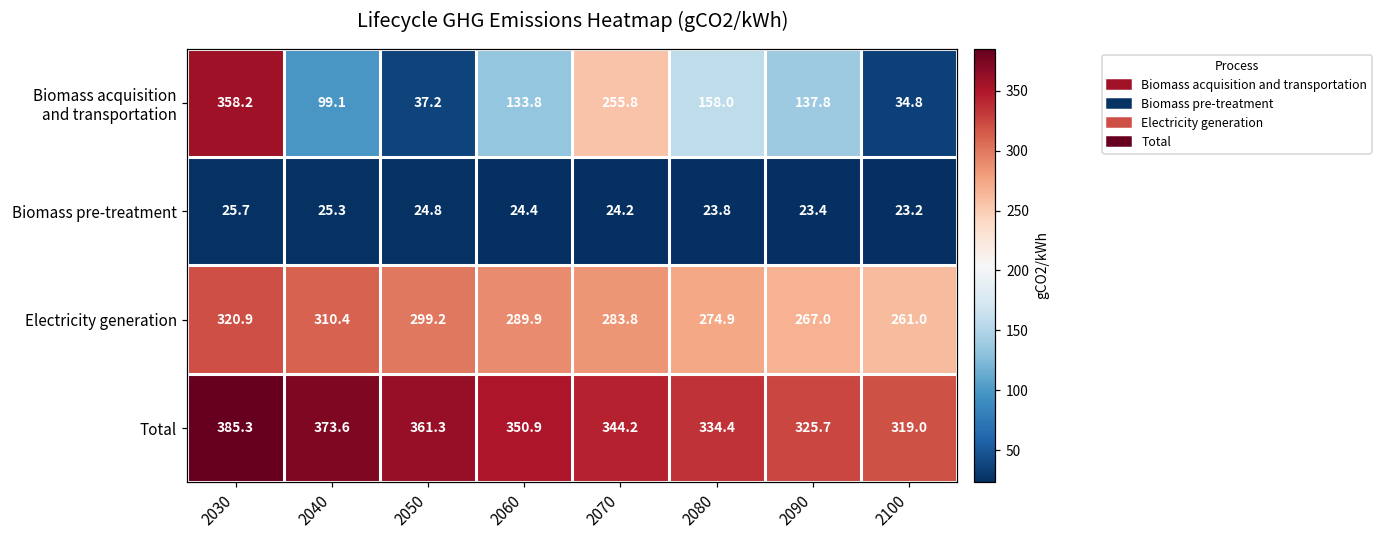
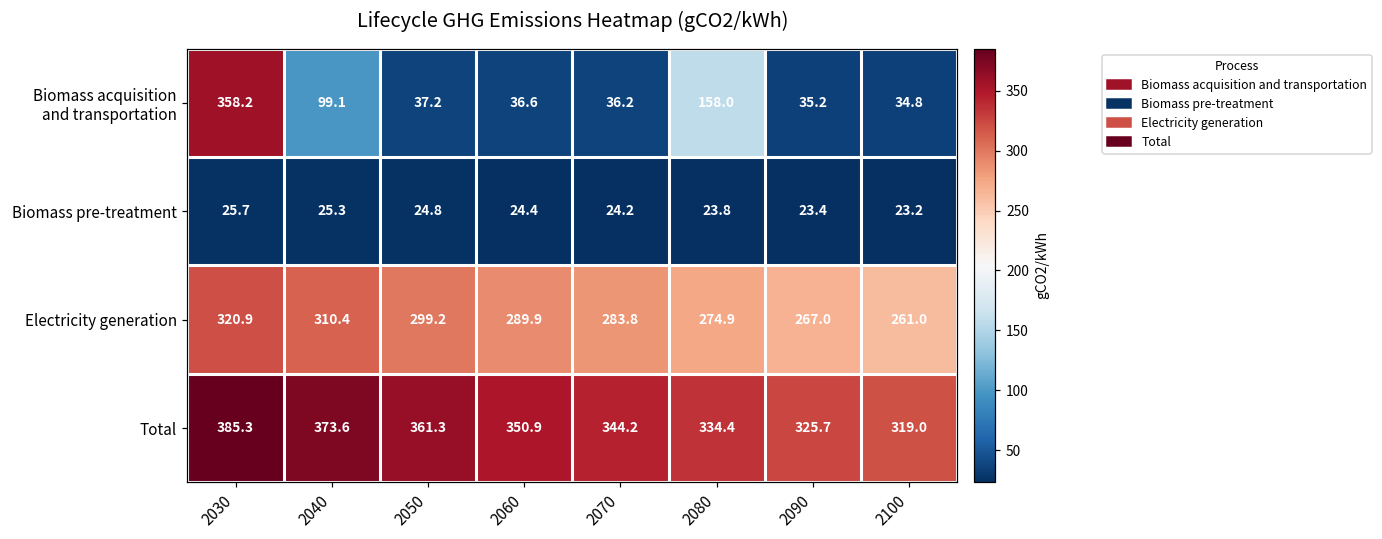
  {
    "Biomass acquisition and transportation": {
      "2030": 358.2,
      "2040": 99.1,
      "2050": 37.2,
-     "2060": 133.8,
-     "2070": 255.8,
+     "2060": 36.6,
+     "2070": 36.2,
      "2080": 158.0,
-     "2090": 137.8,
+     "2090": 35.2,
      "2100": 34.8
    },
    "Biomass pre-treatment": {
      "2030": 25.7,
      "2040": 25.3,
      "2050": 24.8,
      "2060": 24.4,
      "2070": 24.2,
      "2080": 23.8,
      "2090": 23.4,
      "2100": 23.2
    },
    "Electricity generation": {
      "2030": 320.9,
      "2040": 310.4,
      "2050": 299.2,
      "2060": 289.9,
      "2070": 283.8,
      "2080": 274.9,
      "2090": 267.0,
      "2100": 261.0
    },
    "Total": {
      "2030": 385.3,
      "2040": 373.6,
      "2050": 361.3,
      "2060": 350.9,
      "2070": 344.2,
      "2080": 334.4,
      "2090": 325.7,
      "2100": 319.0
    }
  }
